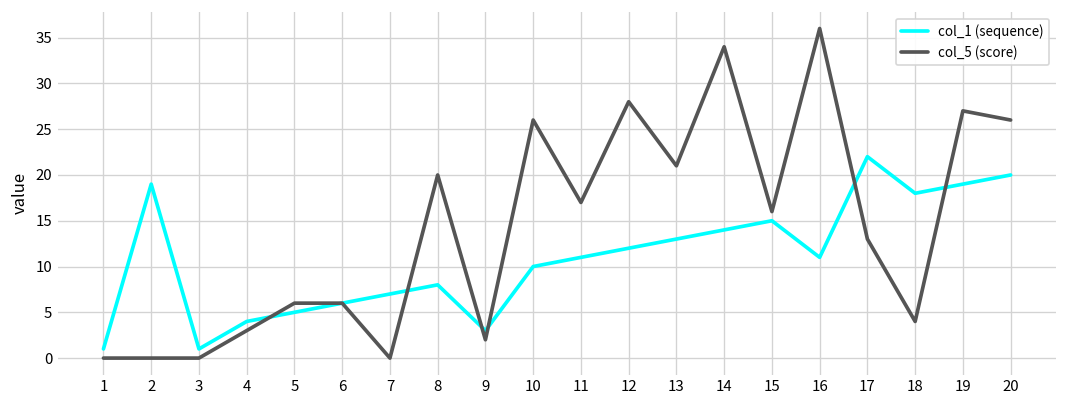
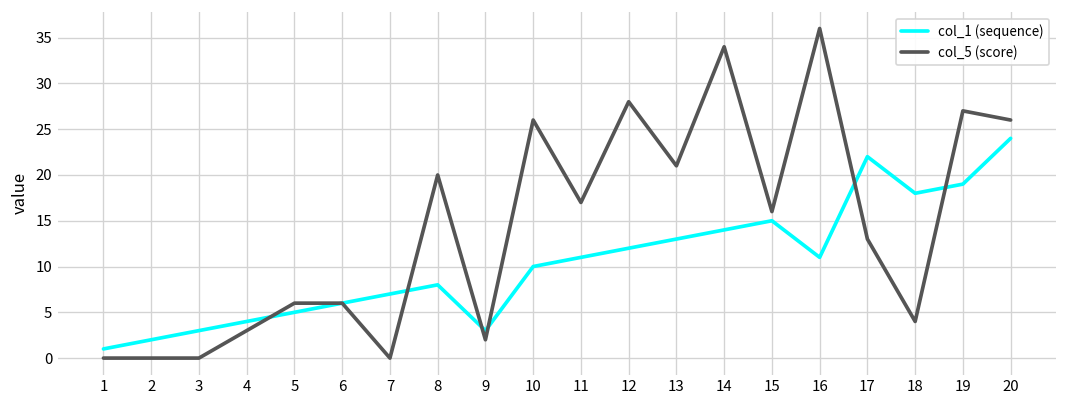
  {
    "col_1 (sequence)": {
      "1": 1,
-     "2": 19,
-     "3": 1,
+     "2": 2,
+     "3": 3,
      "4": 4,
      "5": 5,
      "7": 7,
      "8": 8,
      "9": 3,
      "10": 10,
      "11": 11,
      "12": 12,
      "13": 13,
      "14": 14,
      "15": 15,
      "16": 11,
      "17": 22,
      "18": 18,
      "19": 19,
-     "20": 20
+     "20": 24
    },
    "col_5 (score)": {
      "1": 0,
      "2": 0,
      "3": 0,
      "4": 3,
      "5": 6,
      "7": 0,
      "8": 20,
      "9": 2,
      "10": 26,
      "11": 17,
      "12": 28,
      "13": 21,
      "14": 34,
      "15": 16,
      "16": 36,
      "17": 13,
      "18": 4,
      "19": 27,
      "20": 26
    }
  }
